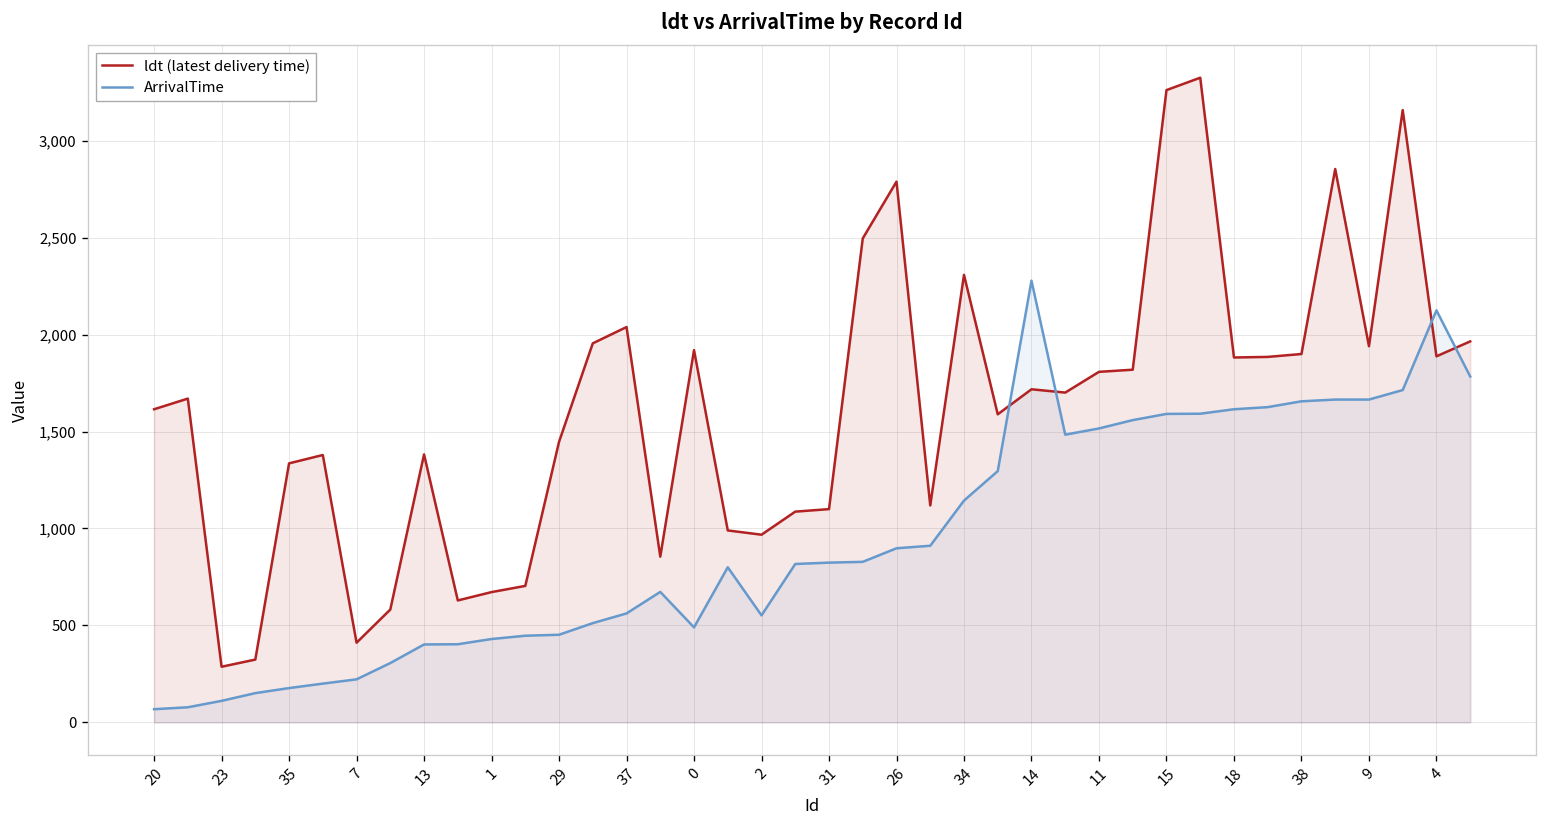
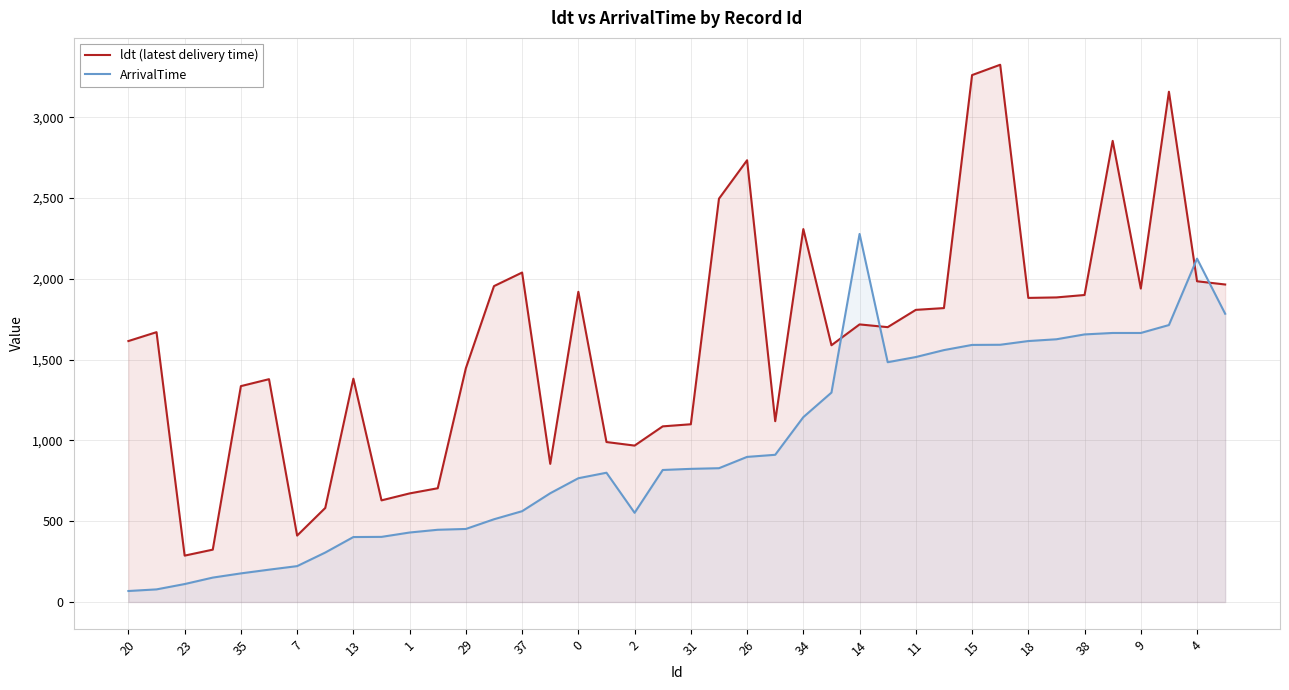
  {
    "ldt (latest delivery time)": {
      "20": "1,620",
      "0": "1,920",
      "2": "970",
-     "26": "2,790",
+     "26": "2,730",
      "34": "2,310",
      "14": "1,720",
      "18": "1,880",
      "38": "1,900",
-     "4": "1,890"
+     "4": "1,990"
    },
    "ArrivalTime": {
      "20": "70",
-     "0": "490",
+     "0": "770",
      "2": "550",
      "26": "900",
      "34": "1,140",
      "14": "2,280",
      "18": "1,620",
      "38": "1,660",
      "4": "2,130"
    }
  }
